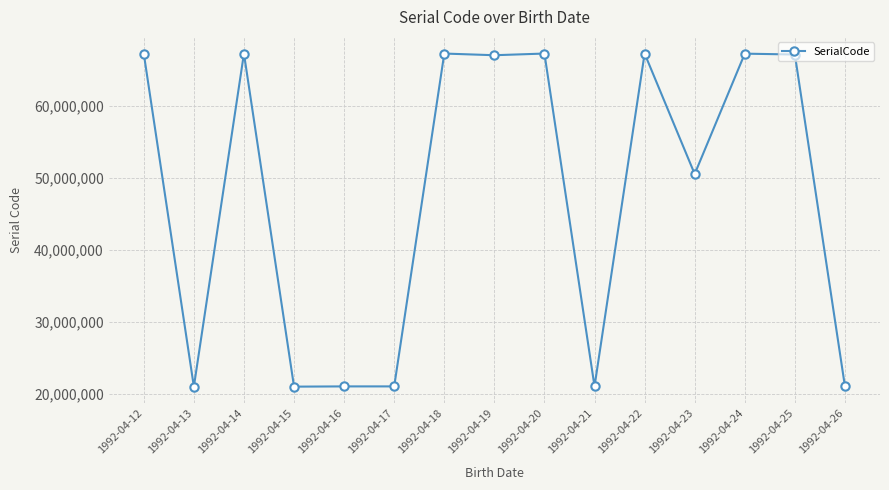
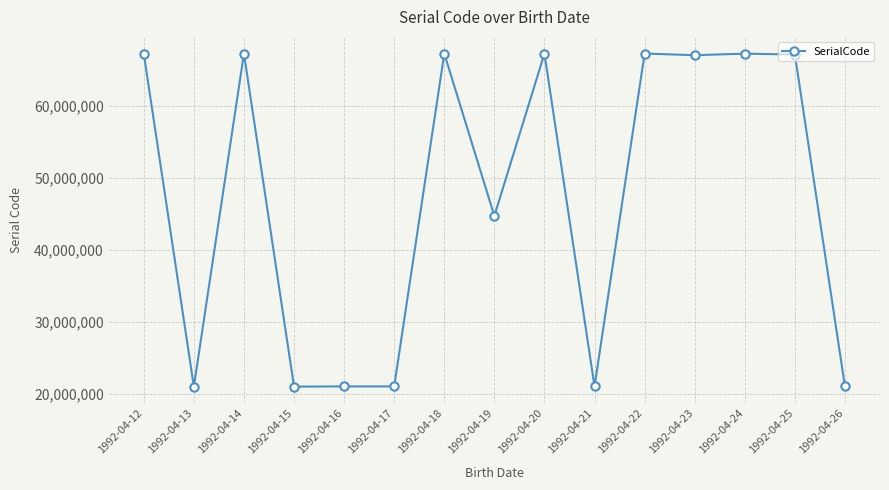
  {
    "1992-04-12": "67,000,000",
    "1992-04-13": "21,000,000",
    "1992-04-14": "67,000,000",
    "1992-04-15": "21,000,000",
    "1992-04-16": "21,000,000",
    "1992-04-17": "21,000,000",
    "1992-04-18": "67,000,000",
-   "1992-04-19": "67,000,000",
+   "1992-04-19": "45,000,000",
    "1992-04-20": "67,000,000",
    "1992-04-21": "21,000,000",
    "1992-04-22": "67,000,000",
-   "1992-04-23": "51,000,000",
+   "1992-04-23": "67,000,000",
    "1992-04-24": "67,000,000",
    "1992-04-26": "21,000,000"
  }
